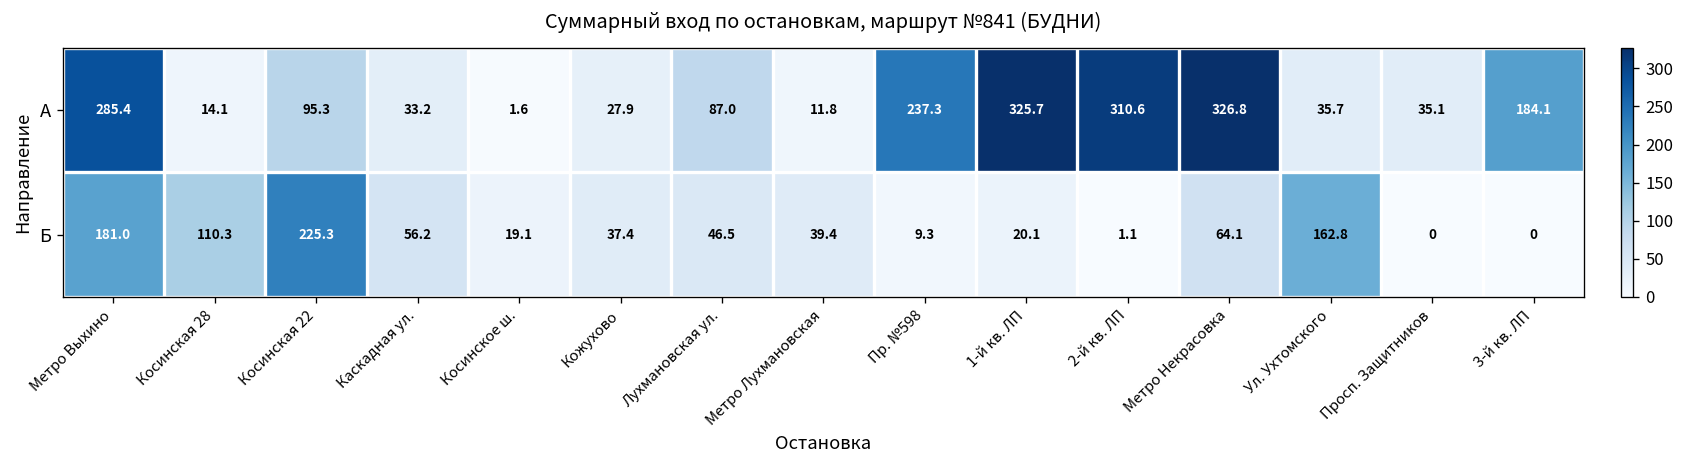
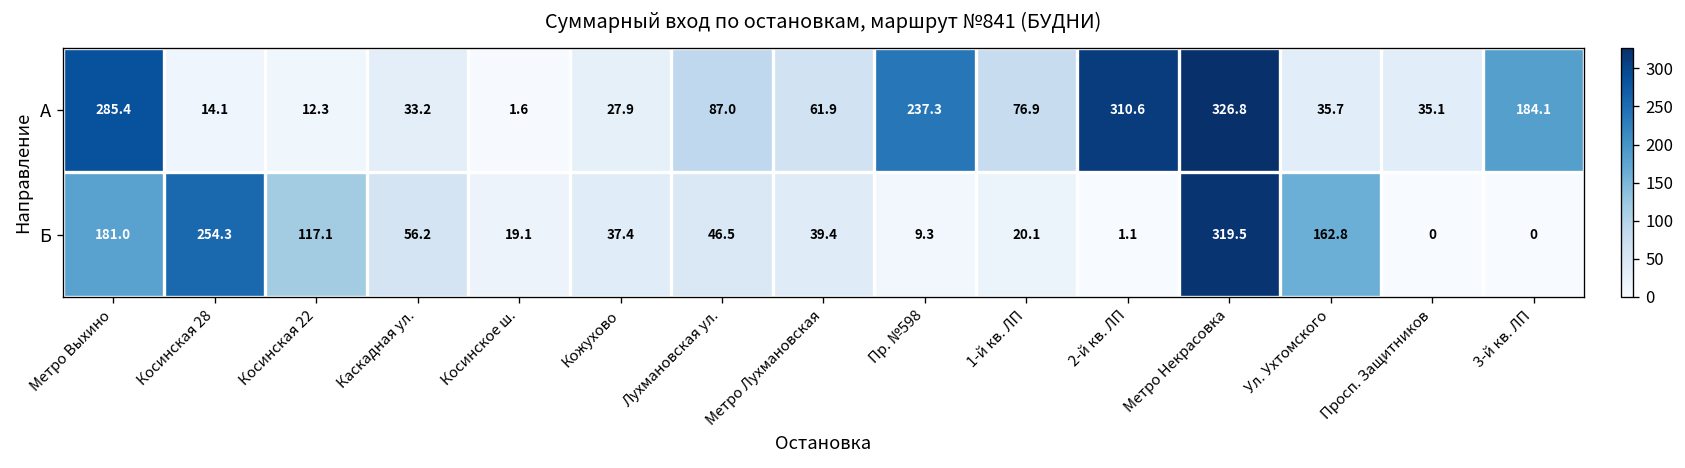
  {
    "А": {
      "Метро Выхино": 285.4,
      "Косинская 28": 14.1,
-     "Косинская 22": 95.3,
+     "Косинская 22": 12.3,
      "Каскадная ул.": 33.2,
      "Косинское ш.": 1.6,
      "Кожухово": 27.9,
      "Лухмановская ул.": 87.0,
-     "Метро Лухмановская": 11.8,
+     "Метро Лухмановская": 61.9,
      "Пр. №598": 237.3,
-     "1-й кв. ЛП": 325.7,
+     "1-й кв. ЛП": 76.9,
      "2-й кв. ЛП": 310.6,
      "Метро Некрасовка": 326.8,
      "Ул. Ухтомского": 35.7,
      "Просп. Защитников": 35.1,
      "3-й кв. ЛП": 184.1
    },
    "Б": {
      "Метро Выхино": 181.0,
-     "Косинская 28": 110.3,
-     "Косинская 22": 225.3,
+     "Косинская 28": 254.3,
+     "Косинская 22": 117.1,
      "Каскадная ул.": 56.2,
      "Косинское ш.": 19.1,
      "Кожухово": 37.4,
      "Лухмановская ул.": 46.5,
      "Метро Лухмановская": 39.4,
      "Пр. №598": 9.3,
      "1-й кв. ЛП": 20.1,
      "2-й кв. ЛП": 1.1,
-     "Метро Некрасовка": 64.1,
+     "Метро Некрасовка": 319.5,
      "Ул. Ухтомского": 162.8,
      "Просп. Защитников": 0,
      "3-й кв. ЛП": 0
    }
  }
